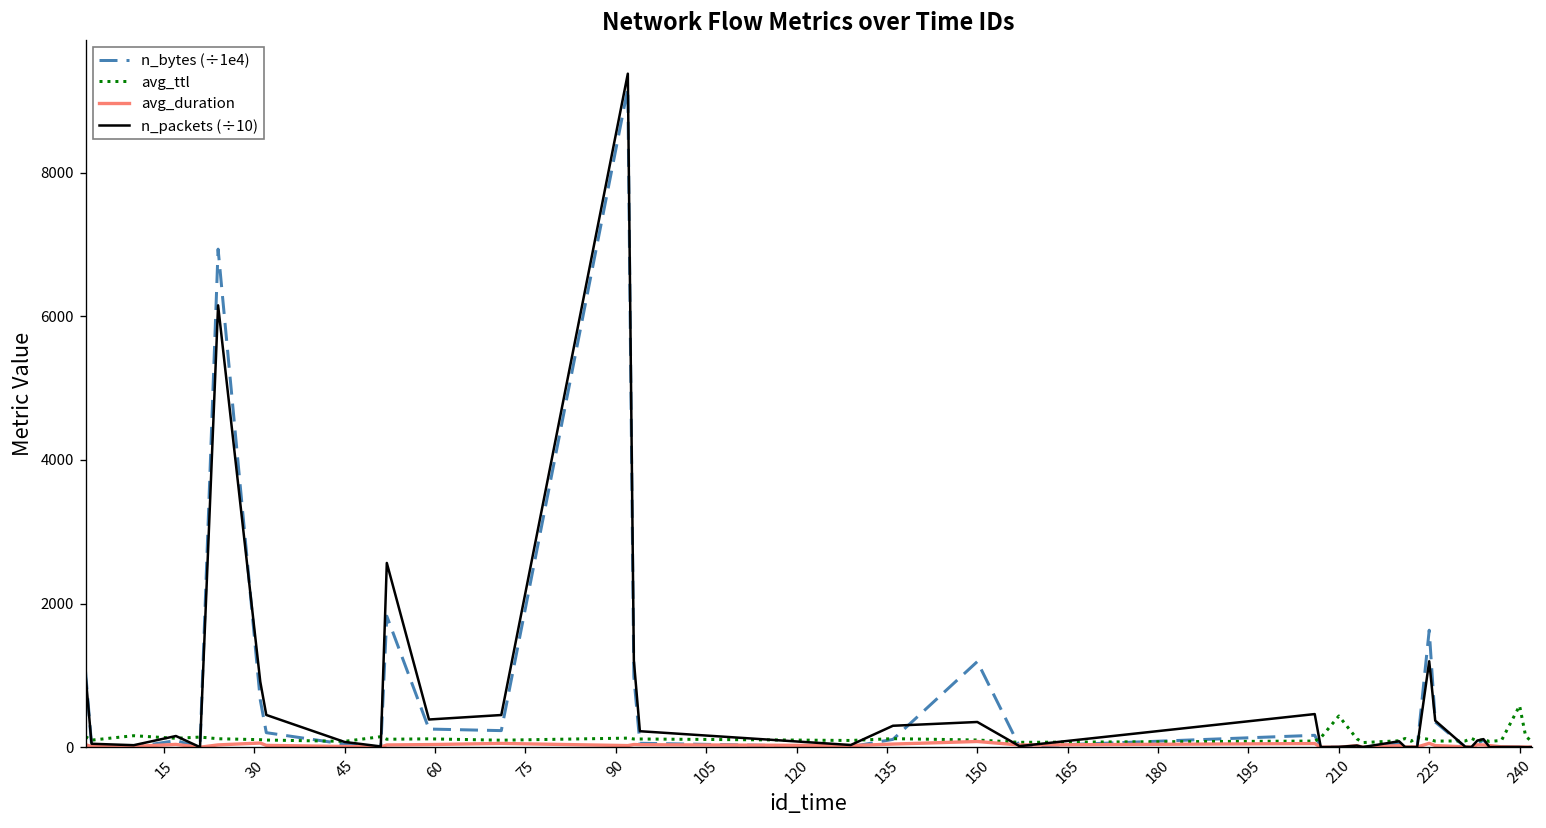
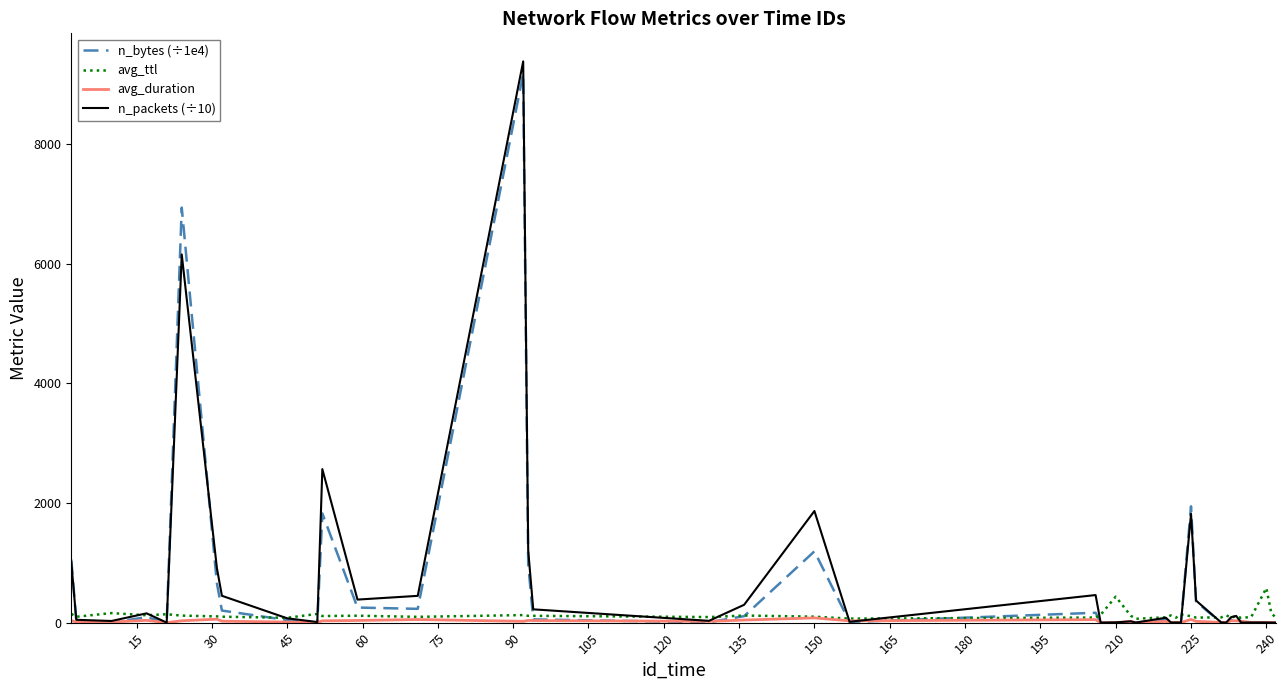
  {
    "n_bytes (÷1e4)": {
      "150": 1200,
-     "225": 1600
+     "225": 1900
    },
    "avg_ttl": {
      "210": 400,
      "225": 100,
      "240": 600
    },
    "avg_duration": {
      "225": 100
    },
    "n_packets (÷10)": {
-     "150": 400,
-     "225": 1200
+     "150": 1900,
+     "225": 1800
    }
  }
